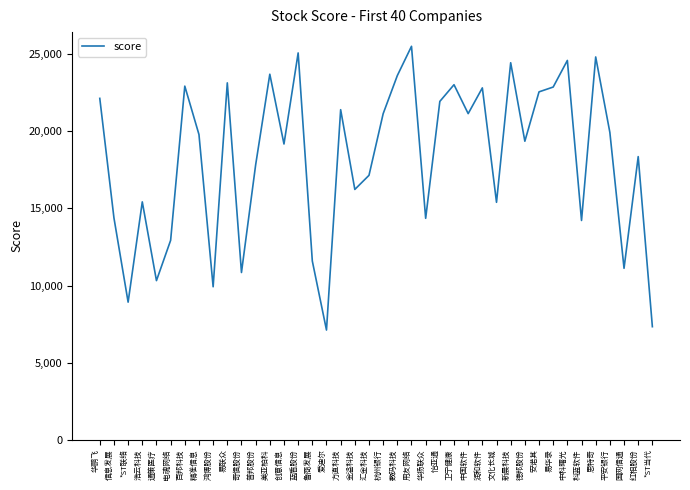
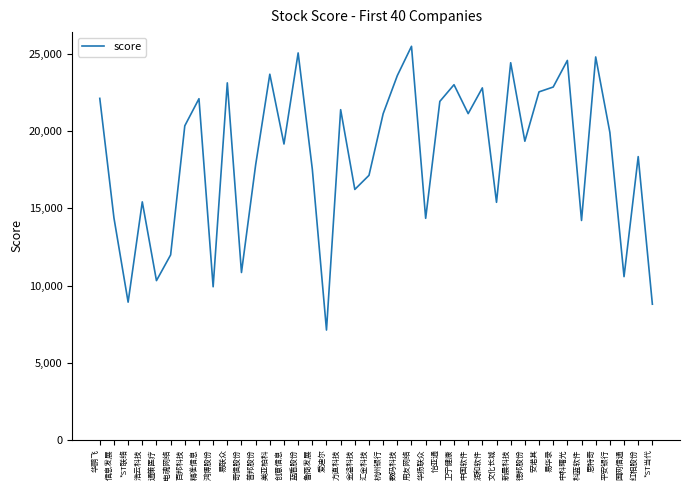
  {
    "华鹏飞": "22,100",
    "信息发展": "14,400",
    "*ST联络": "8,900",
    "浩云科技": "15,400",
    "通策医疗": "10,300",
-   "电魂网络": "12,900",
-   "百邦科技": "22,900",
-   "精准信息": "19,800",
+   "电魂网络": "12,000",
+   "百邦科技": "20,400",
+   "精准信息": "22,100",
    "鸿博股份": "9,900",
    "易联众": "23,100",
    "奇信股份": "10,800",
    "普邦股份": "17,800",
    "美亚柏科": "23,700",
    "创意信息": "19,200",
    "蓝盾股份": "25,100",
-   "鲁商发展": "11,600",
+   "鲁商发展": "17,500",
    "爱迪尔": "7,100",
    "方直科技": "21,400",
    "金溢科技": "16,200",
    "汇金科技": "17,100",
    "杭州银行": "21,100",
    "数码科技": "23,600",
    "用友网络": "25,500",
    "华扬联众": "14,400",
    "怡亚通": "21,900",
    "卫宁健康": "23,000",
    "中国软件": "21,100",
    "润和软件": "22,800",
    "文化长城": "15,400",
    "新晨科技": "24,400",
    "德邦股份": "19,400",
    "安诺其": "22,600",
    "易华录": "22,900",
    "中科曙光": "24,600",
    "科蓝软件": "14,200",
    "思特奇": "24,800",
    "平安银行": "19,900",
-   "国网信通": "11,100",
+   "国网信通": "10,600",
    "红相股份": "18,400",
-   "*ST当代": "7,300"
+   "*ST当代": "8,800"
  }
